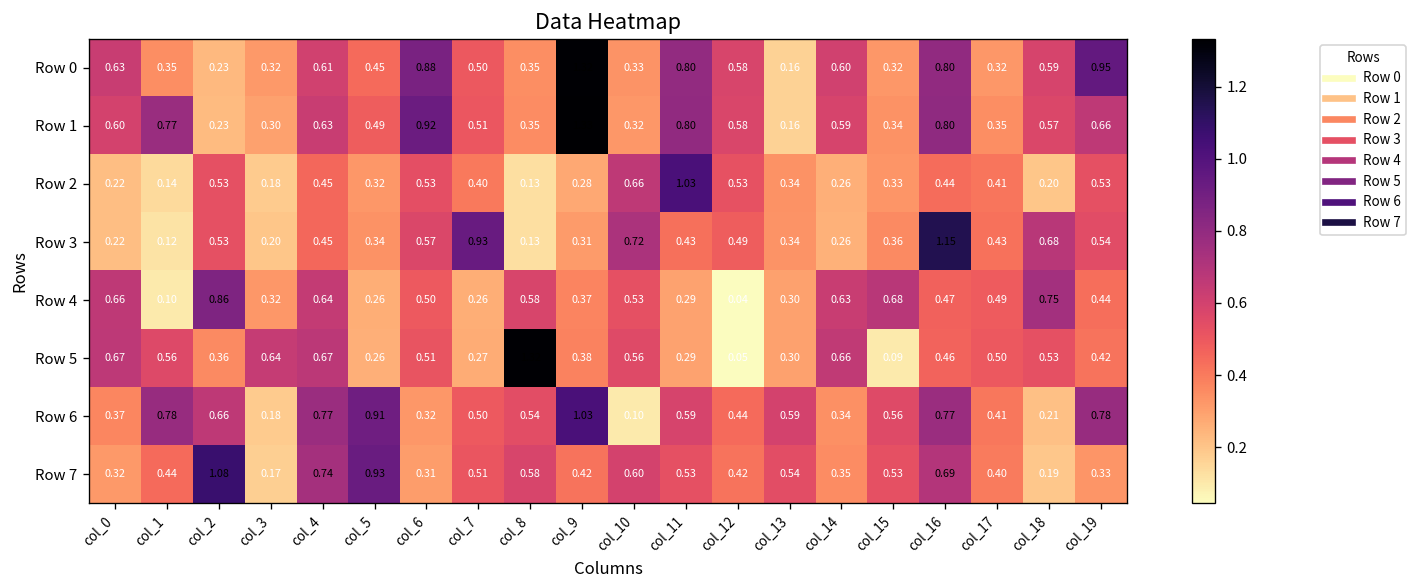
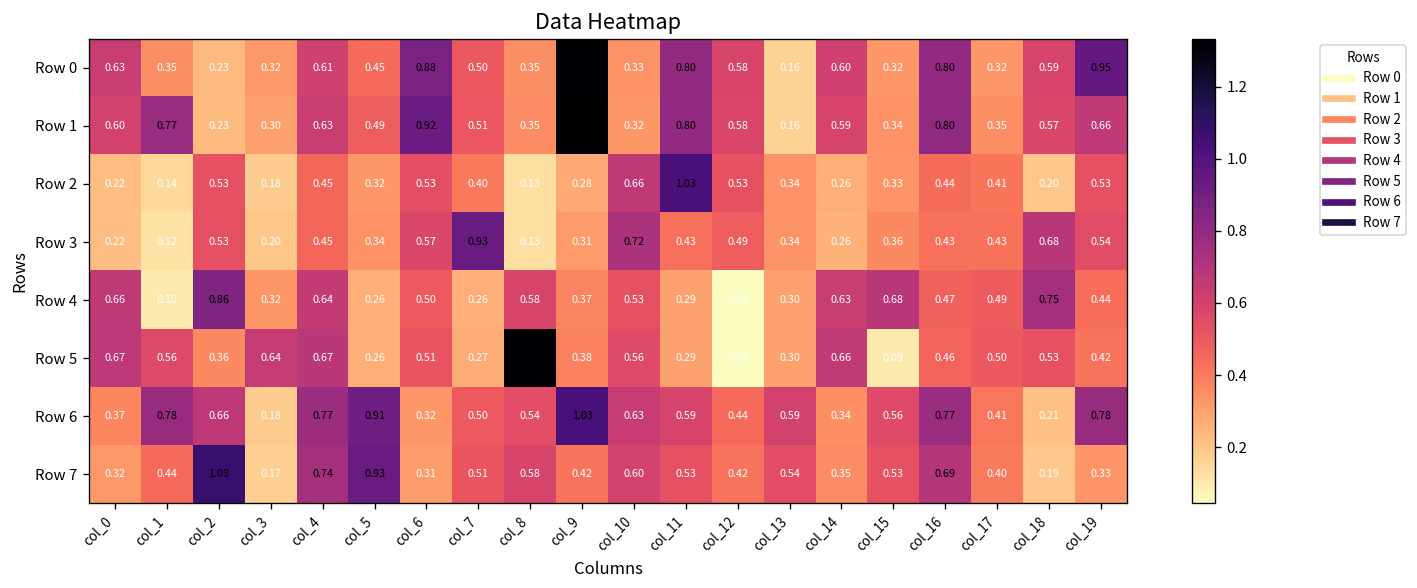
  {
    "Row 0": {
      "col_0": 0.63,
      "col_1": 0.35,
      "col_2": 0.23,
      "col_3": 0.32,
      "col_4": 0.61,
      "col_5": 0.45,
      "col_6": 0.88,
      "col_7": 0.50,
      "col_8": 0.35,
      "col_10": 0.33,
      "col_11": 0.80,
      "col_12": 0.58,
      "col_13": 0.16,
      "col_14": 0.60,
      "col_15": 0.32,
      "col_16": 0.80,
      "col_17": 0.32,
      "col_18": 0.59,
      "col_19": 0.95
    },
    "Row 1": {
      "col_0": 0.60,
      "col_1": 0.77,
      "col_2": 0.23,
      "col_3": 0.30,
      "col_4": 0.63,
      "col_5": 0.49,
      "col_6": 0.92,
      "col_7": 0.51,
      "col_8": 0.35,
      "col_10": 0.32,
      "col_11": 0.80,
      "col_12": 0.58,
      "col_13": 0.16,
      "col_14": 0.59,
      "col_15": 0.34,
      "col_16": 0.80,
      "col_17": 0.35,
      "col_18": 0.57,
      "col_19": 0.66
    },
    "Row 2": {
      "col_0": 0.22,
      "col_1": 0.14,
      "col_2": 0.53,
      "col_3": 0.18,
      "col_4": 0.45,
      "col_5": 0.32,
      "col_6": 0.53,
      "col_7": 0.40,
      "col_8": 0.13,
      "col_9": 0.28,
      "col_10": 0.66,
      "col_11": 1.03,
      "col_12": 0.53,
      "col_13": 0.34,
      "col_14": 0.26,
      "col_15": 0.33,
      "col_16": 0.44,
      "col_17": 0.41,
      "col_18": 0.20,
      "col_19": 0.53
    },
    "Row 3": {
      "col_0": 0.22,
      "col_1": 0.12,
      "col_2": 0.53,
      "col_3": 0.20,
      "col_4": 0.45,
      "col_5": 0.34,
      "col_6": 0.57,
      "col_7": 0.93,
      "col_8": 0.13,
      "col_9": 0.31,
      "col_10": 0.72,
      "col_11": 0.43,
      "col_12": 0.49,
      "col_13": 0.34,
      "col_14": 0.26,
      "col_15": 0.36,
-     "col_16": 1.15,
+     "col_16": 0.43,
      "col_17": 0.43,
      "col_18": 0.68,
      "col_19": 0.54
    },
    "Row 4": {
      "col_0": 0.66,
      "col_1": 0.10,
      "col_2": 0.86,
      "col_3": 0.32,
      "col_4": 0.64,
      "col_5": 0.26,
      "col_6": 0.50,
      "col_7": 0.26,
      "col_8": 0.58,
      "col_9": 0.37,
      "col_10": 0.53,
      "col_11": 0.29,
      "col_12": 0.04,
      "col_13": 0.30,
      "col_14": 0.63,
      "col_15": 0.68,
      "col_16": 0.47,
      "col_17": 0.49,
      "col_18": 0.75,
      "col_19": 0.44
    },
    "Row 5": {
      "col_0": 0.67,
      "col_1": 0.56,
      "col_2": 0.36,
      "col_3": 0.64,
      "col_4": 0.67,
      "col_5": 0.26,
      "col_6": 0.51,
      "col_7": 0.27,
      "col_9": 0.38,
      "col_10": 0.56,
      "col_11": 0.29,
      "col_12": 0.05,
      "col_13": 0.30,
      "col_14": 0.66,
      "col_15": 0.09,
      "col_16": 0.46,
      "col_17": 0.50,
      "col_18": 0.53,
      "col_19": 0.42
    },
    "Row 6": {
      "col_0": 0.37,
      "col_1": 0.78,
      "col_2": 0.66,
      "col_3": 0.18,
      "col_4": 0.77,
      "col_5": 0.91,
      "col_6": 0.32,
      "col_7": 0.50,
      "col_8": 0.54,
      "col_9": 1.03,
-     "col_10": 0.10,
+     "col_10": 0.63,
      "col_11": 0.59,
      "col_12": 0.44,
      "col_13": 0.59,
      "col_14": 0.34,
      "col_15": 0.56,
      "col_16": 0.77,
      "col_17": 0.41,
      "col_18": 0.21,
      "col_19": 0.78
    },
    "Row 7": {
      "col_0": 0.32,
      "col_1": 0.44,
      "col_2": 1.08,
      "col_3": 0.17,
      "col_4": 0.74,
      "col_5": 0.93,
      "col_6": 0.31,
      "col_7": 0.51,
      "col_8": 0.58,
      "col_9": 0.42,
      "col_10": 0.60,
      "col_11": 0.53,
      "col_12": 0.42,
      "col_13": 0.54,
      "col_14": 0.35,
      "col_15": 0.53,
      "col_16": 0.69,
      "col_17": 0.40,
      "col_18": 0.19,
      "col_19": 0.33
    }
  }
